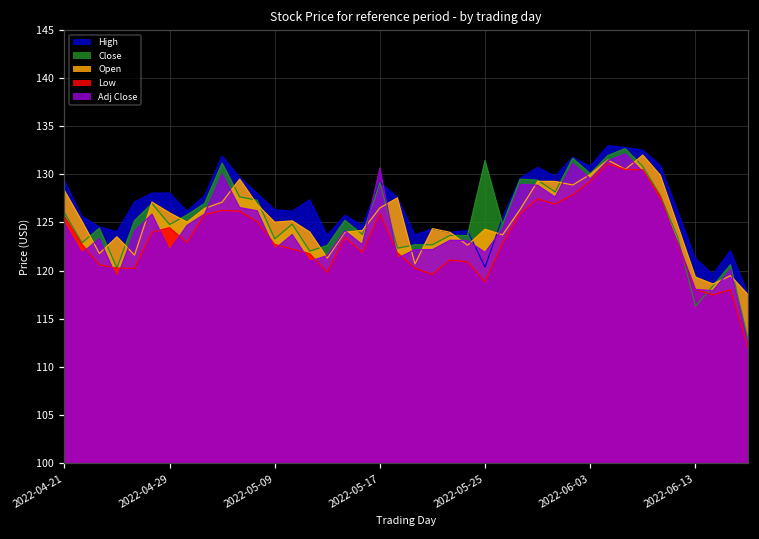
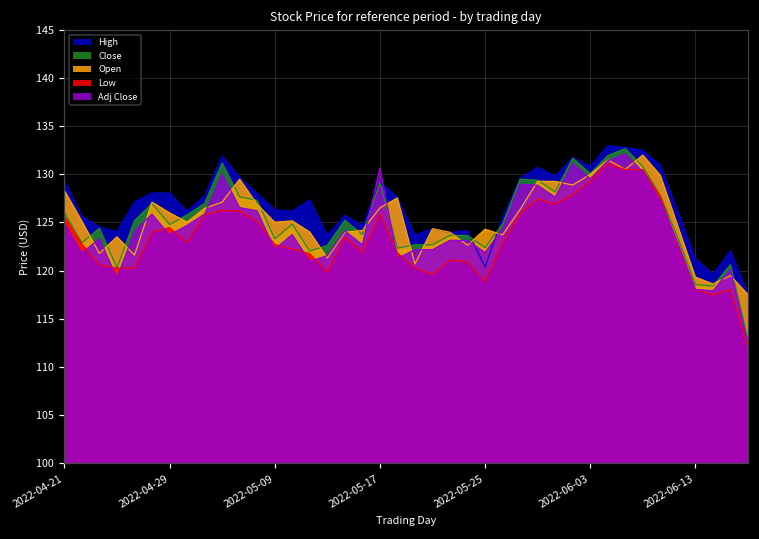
  {
    "High": {
      "2022-04-21": 129,
      "2022-04-29": 128,
      "2022-05-09": 126,
      "2022-05-25": 120,
      "2022-06-03": 131,
      "2022-06-13": 121
    },
    "Close": {
      "2022-04-21": 126,
      "2022-04-29": 125,
      "2022-05-09": 123,
-     "2022-05-25": 131,
-     "2022-06-13": 116
+     "2022-05-25": 122,
+     "2022-06-13": 119
    },
    "Open": {
      "2022-04-21": 128,
      "2022-04-29": 126,
      "2022-05-09": 125,
      "2022-05-17": 127,
      "2022-05-25": 124,
      "2022-06-13": 119
    },
    "Low": {
      "2022-04-21": 126,
      "2022-04-29": 124,
      "2022-05-09": 123,
      "2022-05-17": 126,
      "2022-05-25": 119
    },
    "Adj Close": {
      "2022-04-21": 125,
-     "2022-04-29": 122,
+     "2022-04-29": 124,
      "2022-05-09": 122,
      "2022-05-17": 131,
      "2022-05-25": 122
    }
  }
